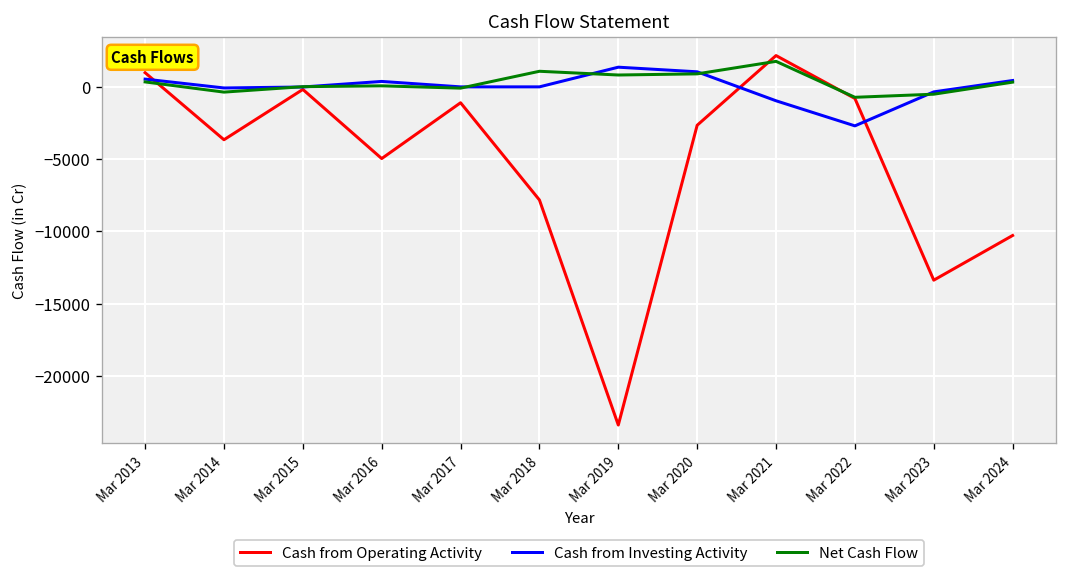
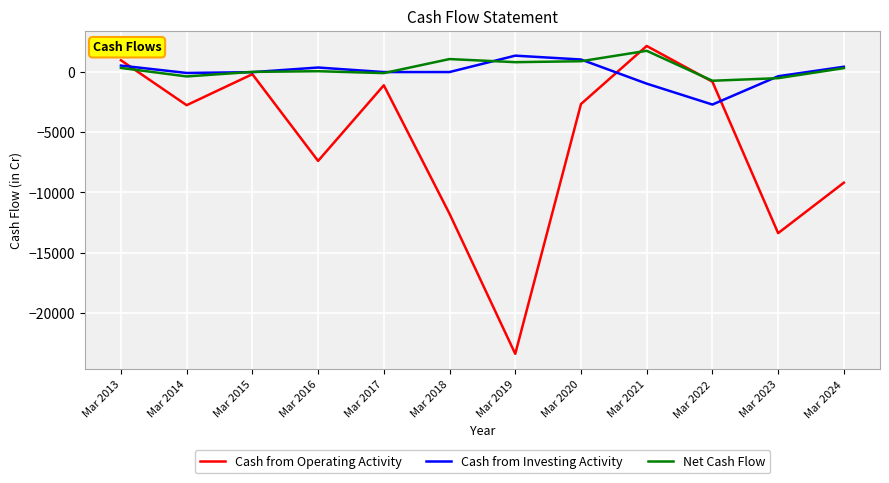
  {
    "Cash from Operating Activity": {
      "Mar 2013": 1000,
-     "Mar 2014": -3700,
-     "Mar 2016": -5000,
+     "Mar 2014": -2800,
+     "Mar 2016": -7400,
      "Mar 2017": -1100,
-     "Mar 2018": -7800,
+     "Mar 2018": -11800,
      "Mar 2019": -23400,
      "Mar 2020": -2700,
      "Mar 2021": 2200,
      "Mar 2023": -13400,
-     "Mar 2024": -10300
+     "Mar 2024": -9200
    },
    "Cash from Investing Activity": {
      "Mar 2014": -100,
      "Mar 2016": 400,
      "Mar 2018": 0,
      "Mar 2019": 1400,
      "Mar 2021": -1000,
      "Mar 2022": -2700
    },
    "Net Cash Flow": {
      "Mar 2014": -400,
      "Mar 2016": 100,
      "Mar 2018": 1100,
      "Mar 2019": 800,
      "Mar 2021": 1800
    }
  }
